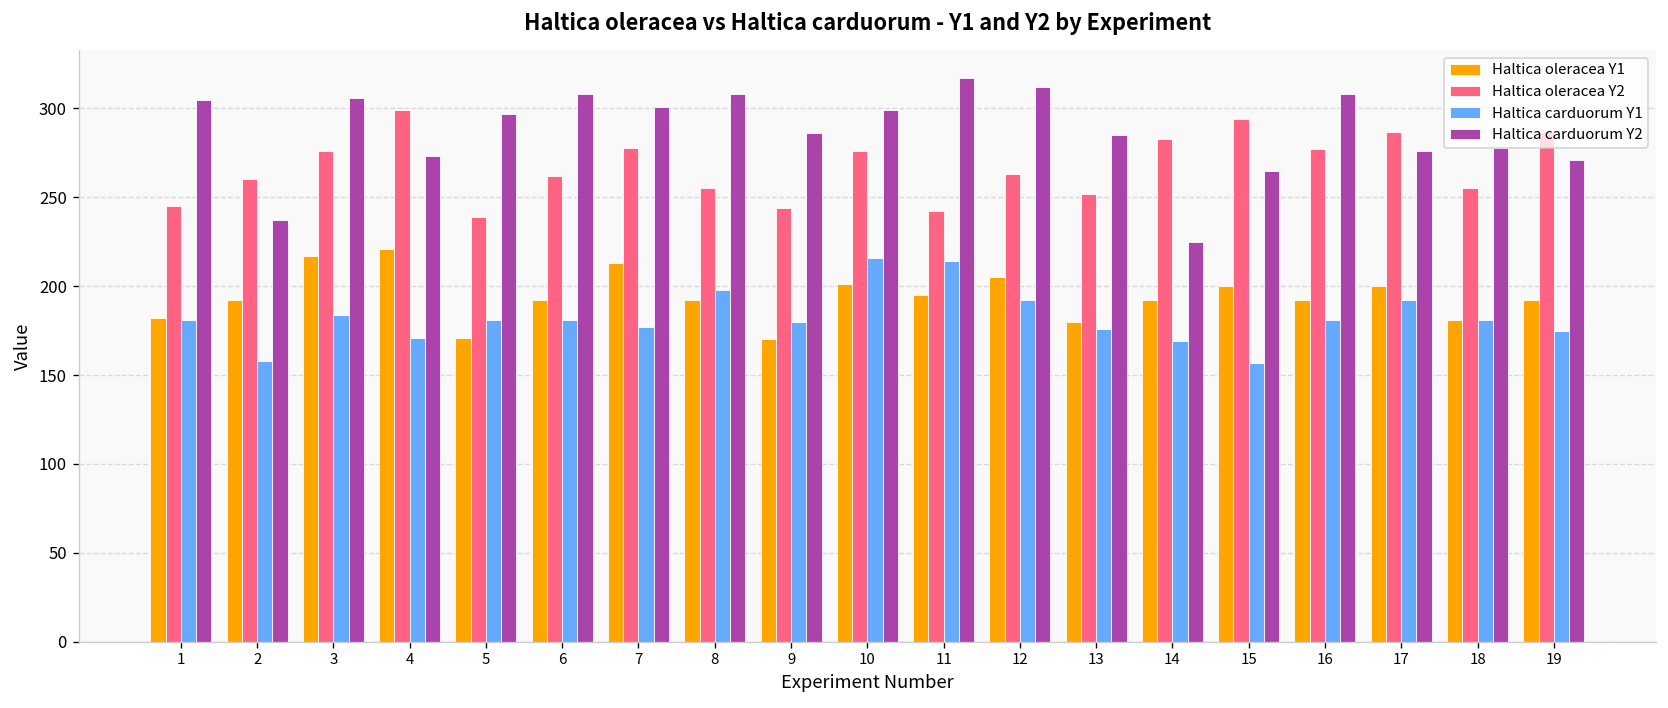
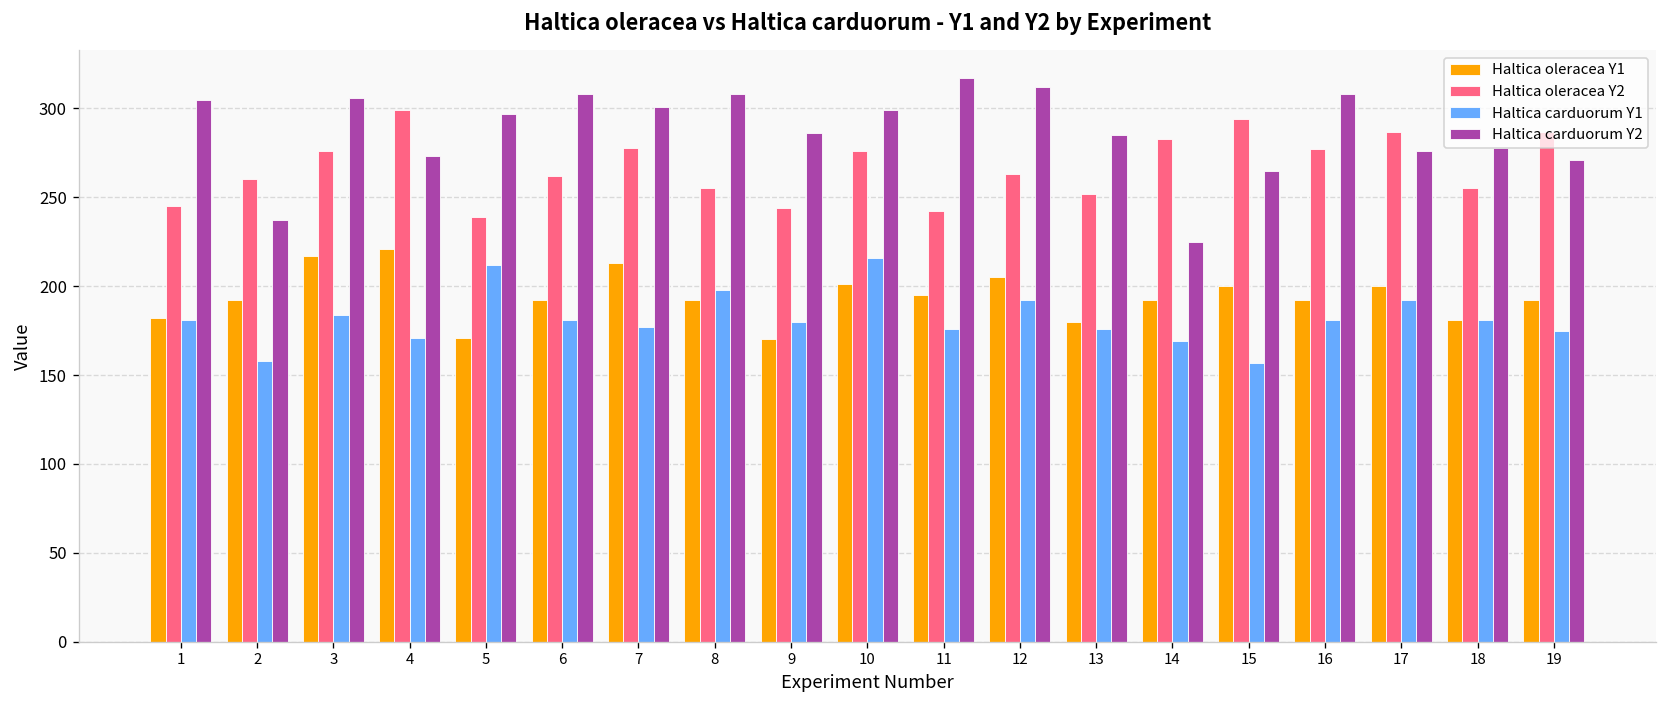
  {
    "Haltica oleracea Y1": {
      "1": 182,
      "2": 192,
      "3": 217,
      "4": 221,
      "5": 171,
      "6": 192,
      "7": 213,
      "8": 192,
      "9": 170,
      "10": 201,
      "11": 195,
      "12": 205,
      "13": 180,
      "14": 192,
      "15": 200,
      "16": 192,
      "17": 200,
      "18": 181,
      "19": 192
    },
    "Haltica oleracea Y2": {
      "1": 245,
      "2": 260,
      "3": 276,
      "4": 299,
      "5": 239,
      "6": 262,
      "7": 278,
      "8": 255,
      "9": 244,
      "10": 276,
      "11": 242,
      "12": 263,
      "13": 252,
      "14": 283,
      "15": 294,
      "16": 277,
      "17": 287,
      "18": 255
    },
    "Haltica carduorum Y1": {
      "1": 181,
      "2": 158,
      "3": 184,
      "4": 171,
-     "5": 181,
+     "5": 212,
      "6": 181,
      "7": 177,
      "8": 198,
      "9": 180,
      "10": 216,
-     "11": 214,
+     "11": 176,
      "12": 192,
      "13": 176,
      "14": 169,
      "15": 157,
      "16": 181,
      "17": 192,
      "18": 181,
      "19": 175
    },
    "Haltica carduorum Y2": {
      "1": 305,
      "2": 237,
      "3": 306,
      "4": 273,
      "5": 297,
      "6": 308,
      "7": 301,
      "8": 308,
      "9": 286,
      "10": 299,
      "11": 317,
      "12": 312,
      "13": 285,
      "14": 225,
      "15": 265,
      "16": 308,
      "17": 276,
      "19": 271
    }
  }
